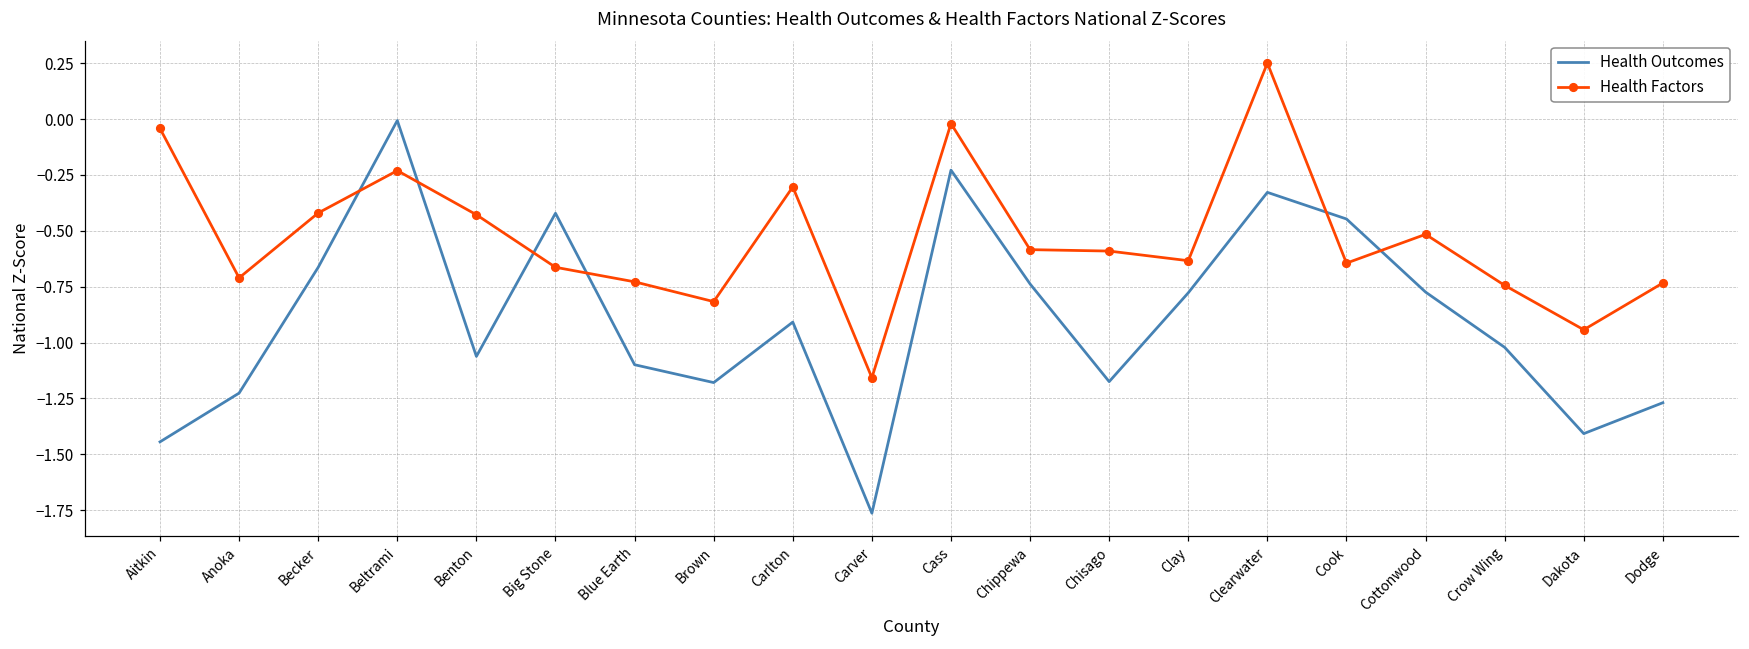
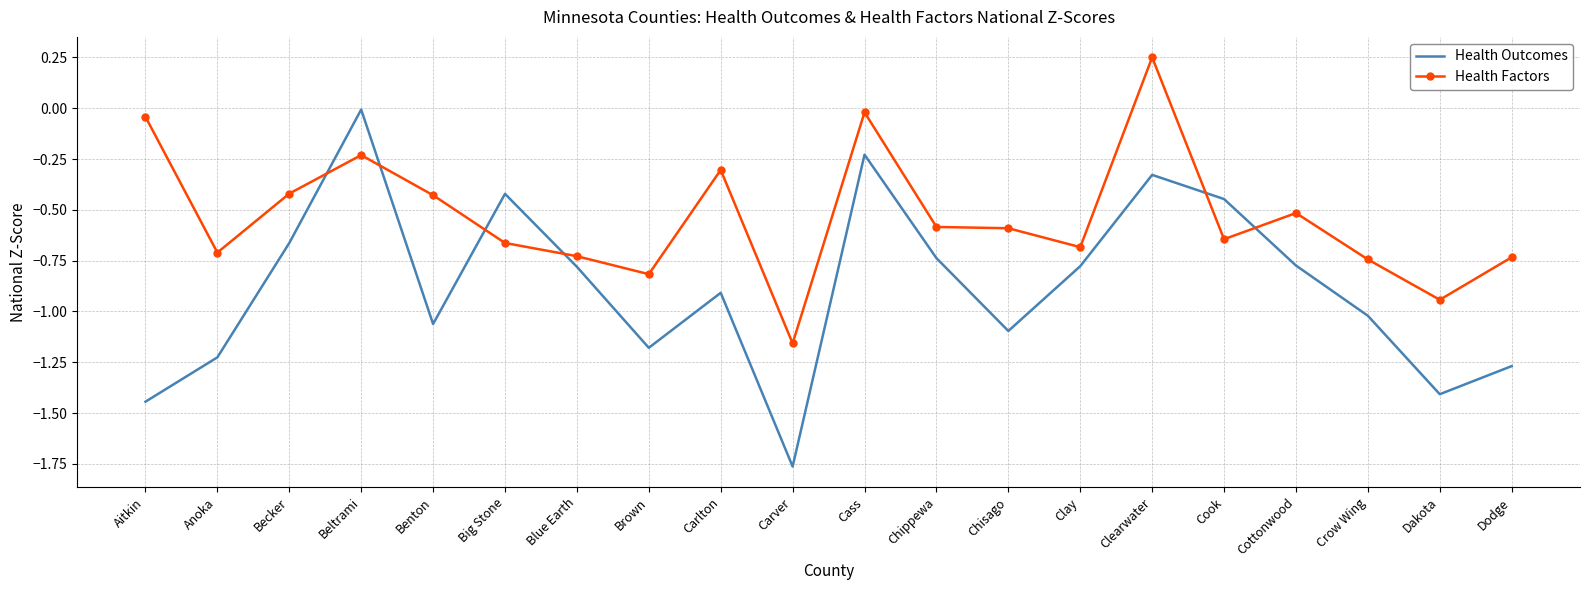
  {
    "Health Outcomes": {
      "Aitkin": -1.44,
      "Anoka": -1.23,
      "Becker": -0.66,
      "Beltrami": -0.01,
      "Benton": -1.06,
      "Big Stone": -0.42,
-     "Blue Earth": -1.10,
+     "Blue Earth": -0.78,
      "Brown": -1.18,
      "Carlton": -0.91,
      "Carver": -1.76,
      "Cass": -0.23,
      "Chippewa": -0.74,
-     "Chisago": -1.17,
+     "Chisago": -1.10,
      "Clay": -0.78,
      "Clearwater": -0.33,
      "Cook": -0.45,
      "Cottonwood": -0.77,
      "Crow Wing": -1.02,
      "Dakota": -1.41,
      "Dodge": -1.27
    },
    "Health Factors": {
      "Aitkin": -0.04,
      "Anoka": -0.71,
      "Becker": -0.42,
      "Beltrami": -0.23,
      "Benton": -0.43,
      "Big Stone": -0.66,
      "Blue Earth": -0.73,
      "Brown": -0.82,
      "Carlton": -0.30,
      "Carver": -1.16,
      "Cass": -0.02,
      "Chippewa": -0.58,
      "Chisago": -0.59,
-     "Clay": -0.63,
+     "Clay": -0.68,
      "Clearwater": 0.25,
      "Cook": -0.64,
      "Cottonwood": -0.52,
      "Crow Wing": -0.74,
      "Dakota": -0.94,
      "Dodge": -0.73
    }
  }
